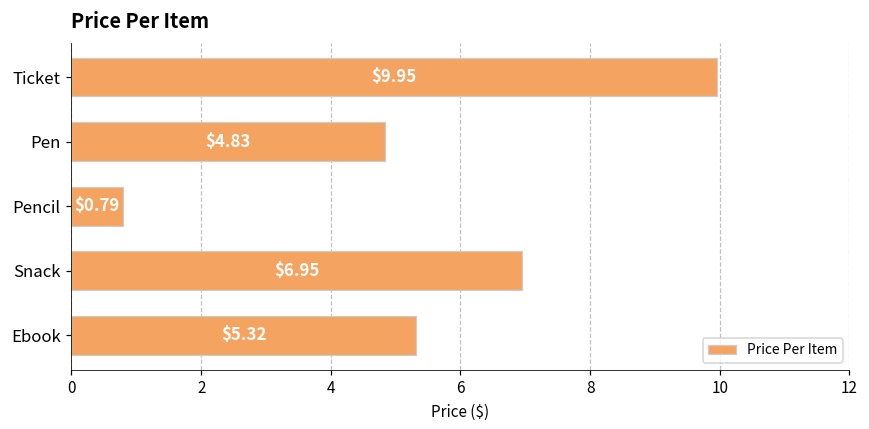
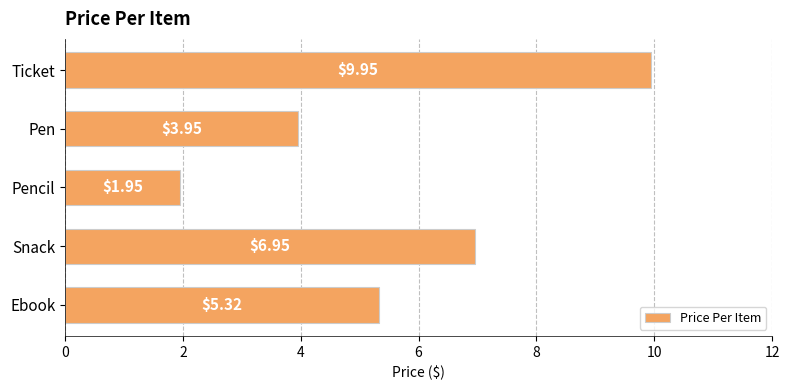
  {
    "Ticket": "$9.95",
-   "Pen": "$4.83",
-   "Pencil": "$0.79",
+   "Pen": "$3.95",
+   "Pencil": "$1.95",
    "Snack": "$6.95",
    "Ebook": "$5.32"
  }
